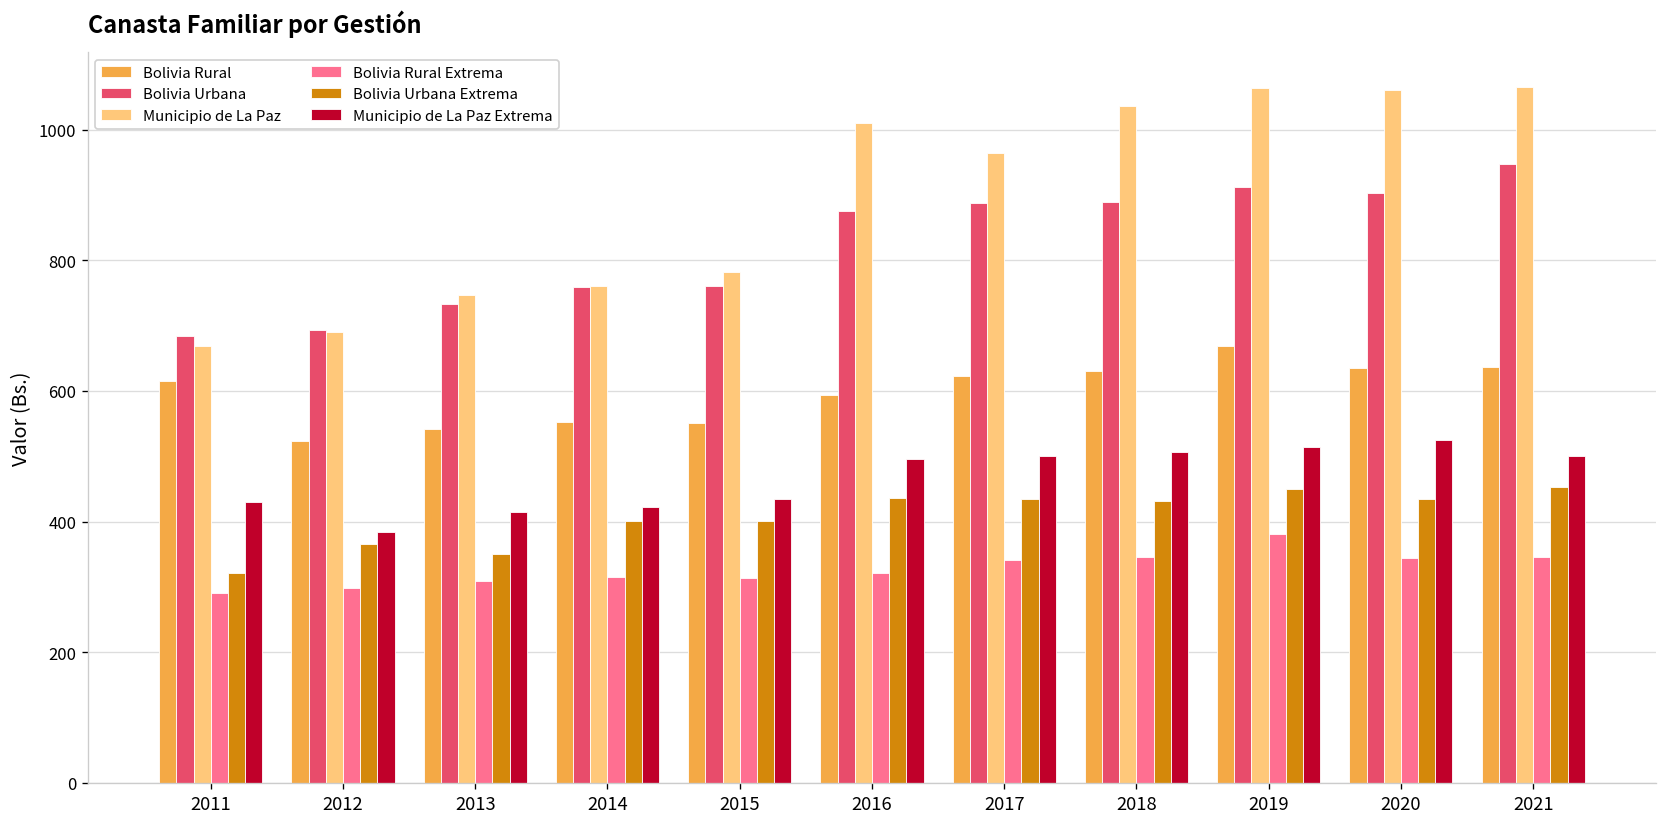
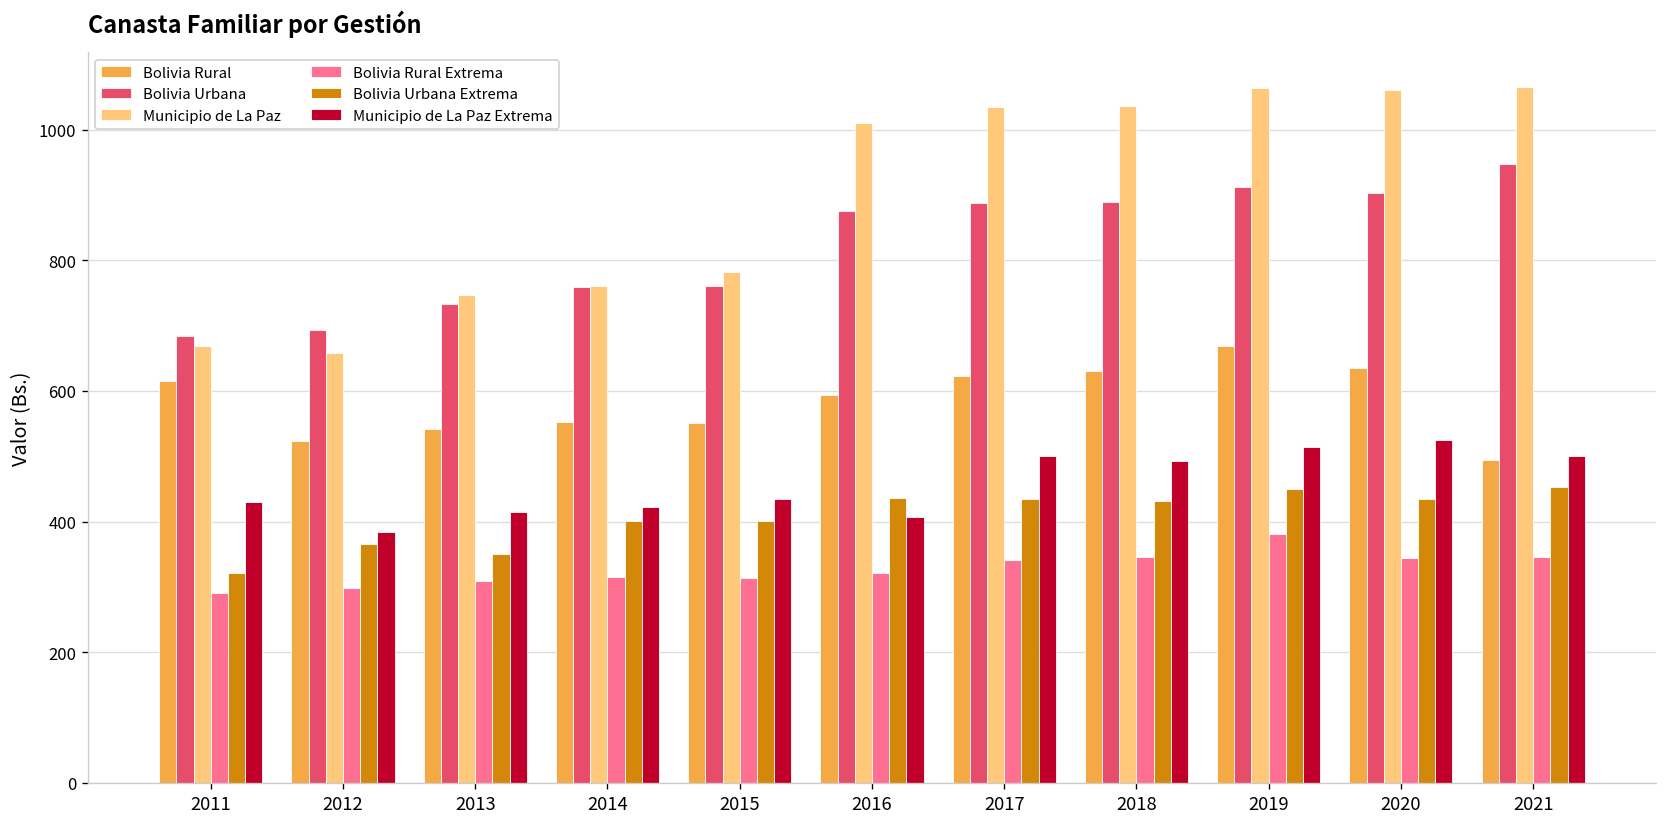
  {
    "Bolivia Rural": {
      "2011": 610,
      "2012": 520,
      "2013": 540,
      "2014": 550,
      "2015": 550,
      "2016": 590,
      "2017": 620,
      "2018": 630,
      "2019": 670,
      "2020": 640,
-     "2021": 640
+     "2021": 490
    },
    "Municipio de La Paz": {
      "2011": 670,
-     "2012": 690,
+     "2012": 660,
      "2013": 750,
      "2014": 760,
      "2015": 780,
      "2016": 1010,
-     "2017": 960,
+     "2017": 1030,
      "2018": 1040,
      "2019": 1060,
      "2020": 1060,
      "2021": 1070
    },
    "Bolivia Urbana Extrema": {
      "2011": 320,
      "2012": 370,
      "2013": 350,
      "2014": 400,
      "2015": 400,
      "2016": 440,
      "2017": 430,
      "2018": 430,
      "2019": 450,
      "2020": 430,
      "2021": 450
    },
    "Municipio de La Paz Extrema": {
      "2011": 430,
      "2012": 380,
      "2013": 420,
      "2014": 420,
      "2015": 440,
-     "2016": 500,
+     "2016": 410,
      "2017": 500,
-     "2018": 510,
+     "2018": 490,
      "2019": 510,
      "2020": 530,
      "2021": 500
    }
  }
